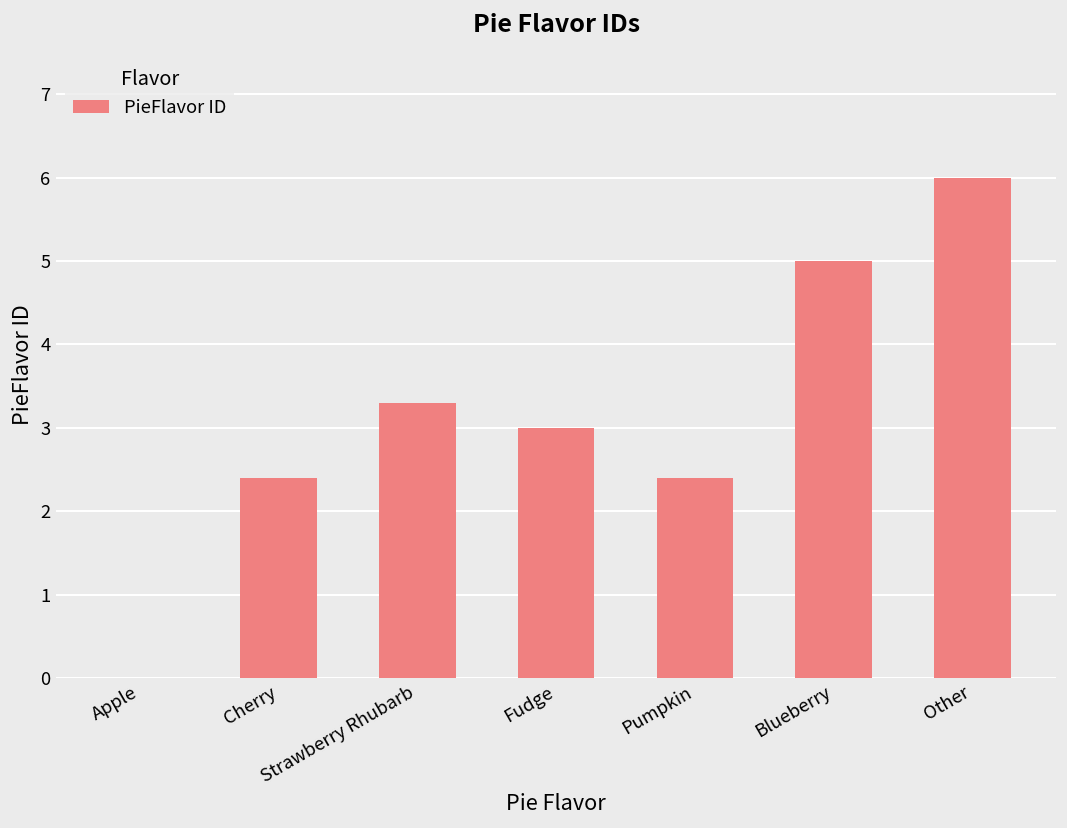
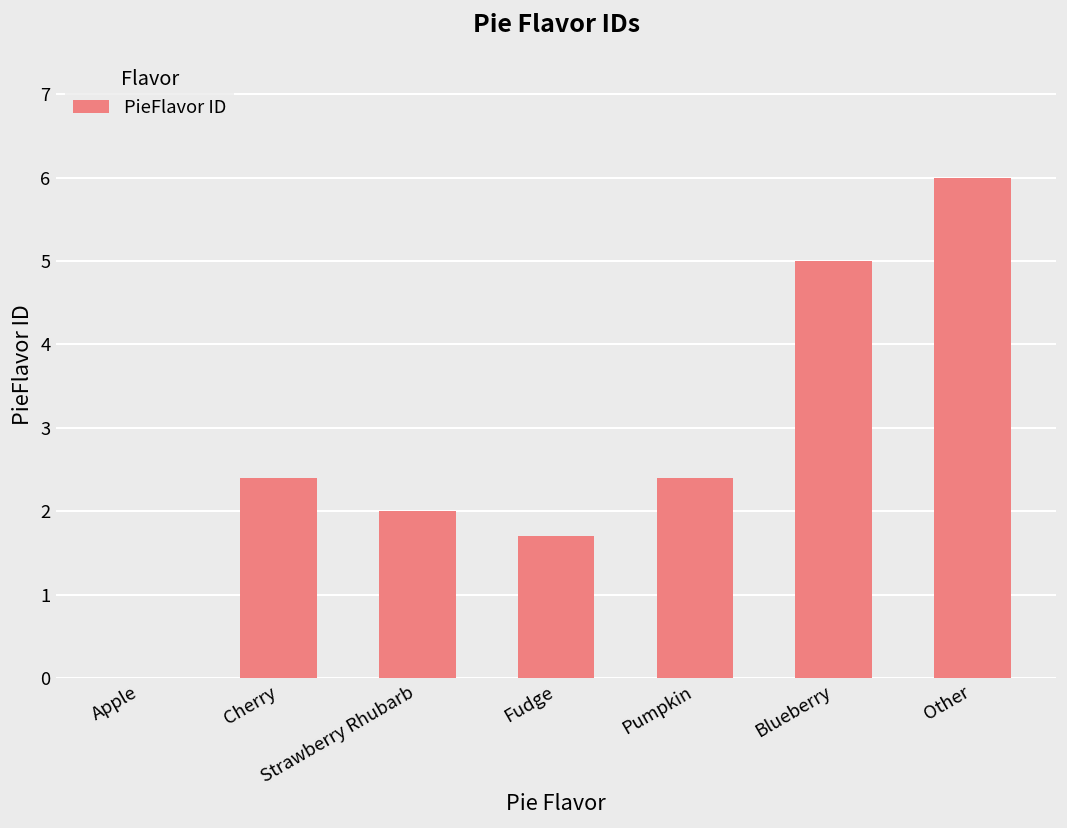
  {
    "Apple": 0.0,
    "Cherry": 2.4,
-   "Strawberry Rhubarb": 3.3,
-   "Fudge": 3.0,
+   "Strawberry Rhubarb": 2.0,
+   "Fudge": 1.7,
    "Pumpkin": 2.4,
    "Blueberry": 5.0,
    "Other": 6.0
  }
